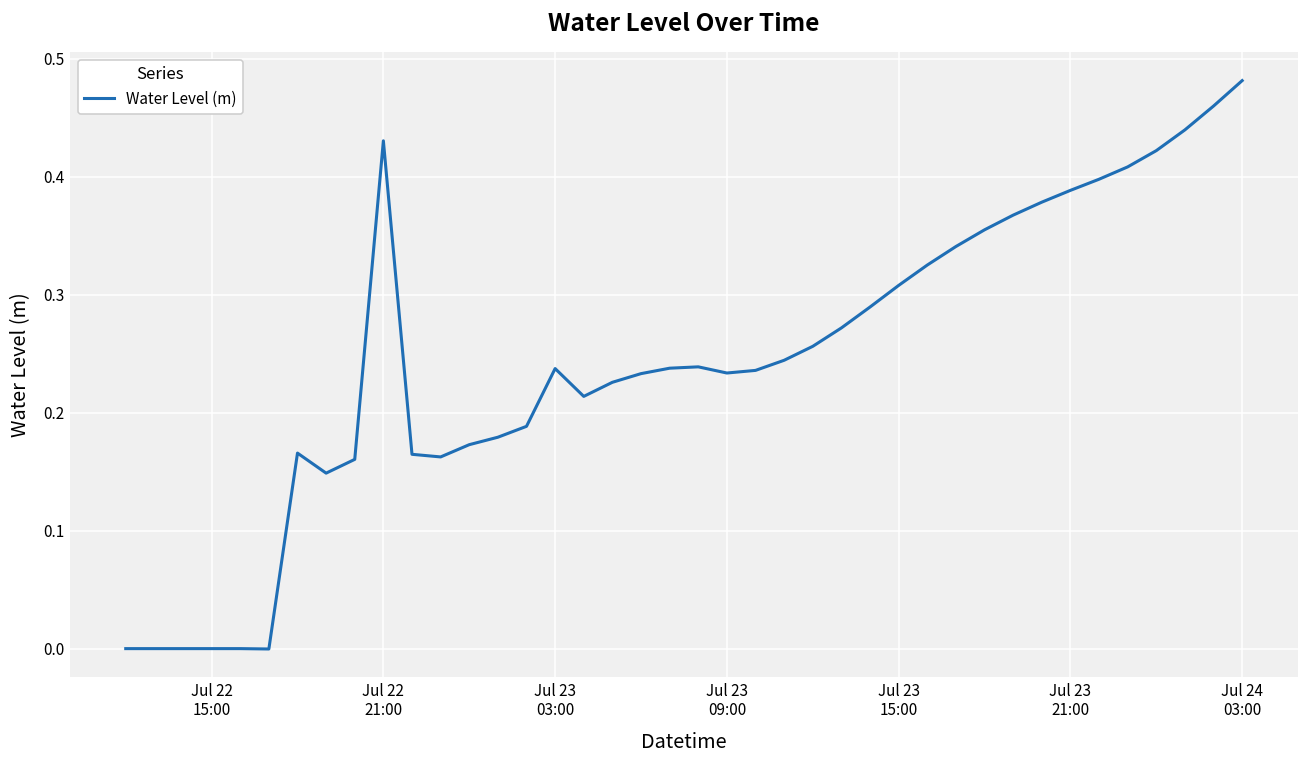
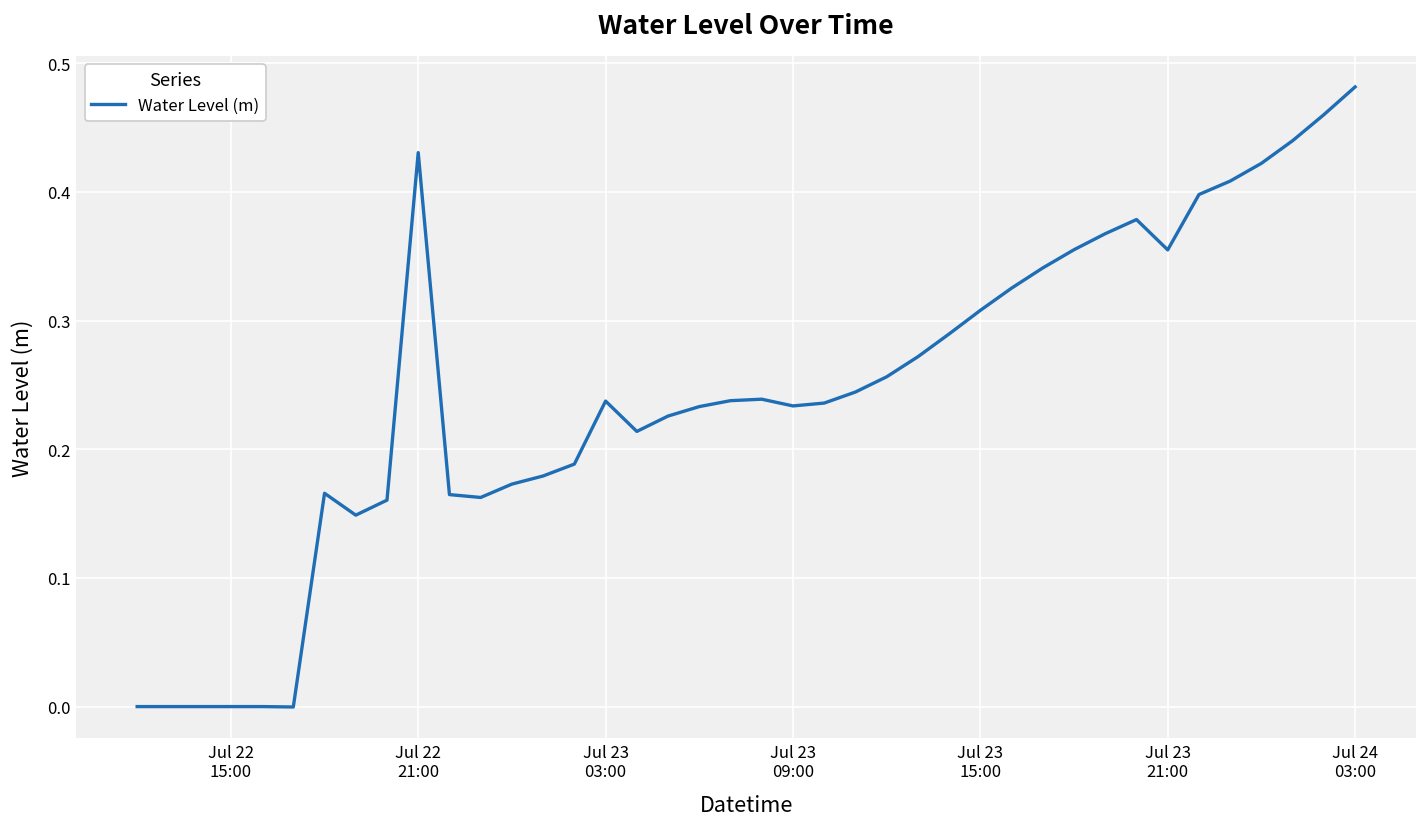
  {
    "Jul 22 15:00": 0.000,
    "Jul 22 21:00": 0.430,
    "Jul 23 03:00": 0.237,
    "Jul 23 09:00": 0.234,
    "Jul 23 15:00": 0.308,
-   "Jul 23 21:00": 0.388,
+   "Jul 23 21:00": 0.355,
    "Jul 24 03:00": 0.482
  }
